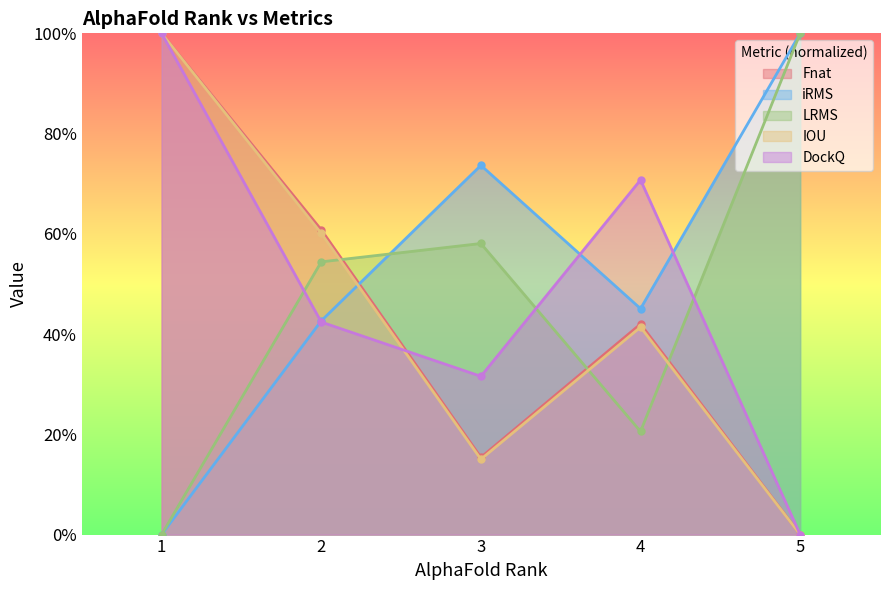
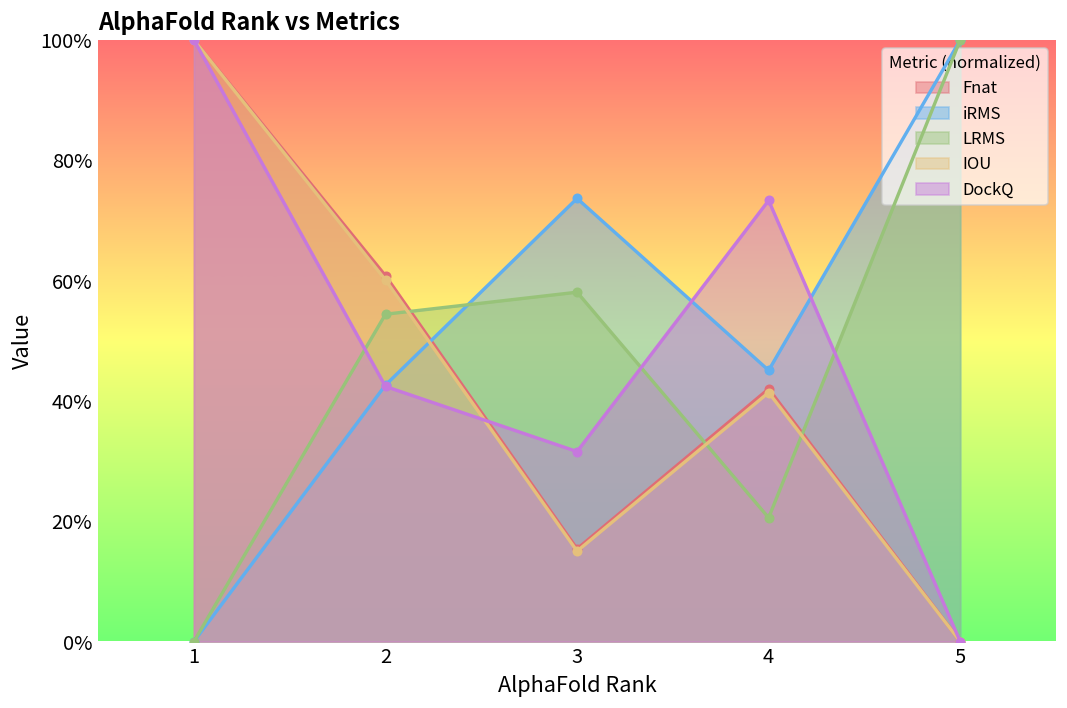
  {
    "iRMS": {
      "3": "74%",
      "4": "45%"
    },
    "DockQ": {
      "3": "32%",
-     "4": "71%"
+     "4": "73%"
    }
  }
